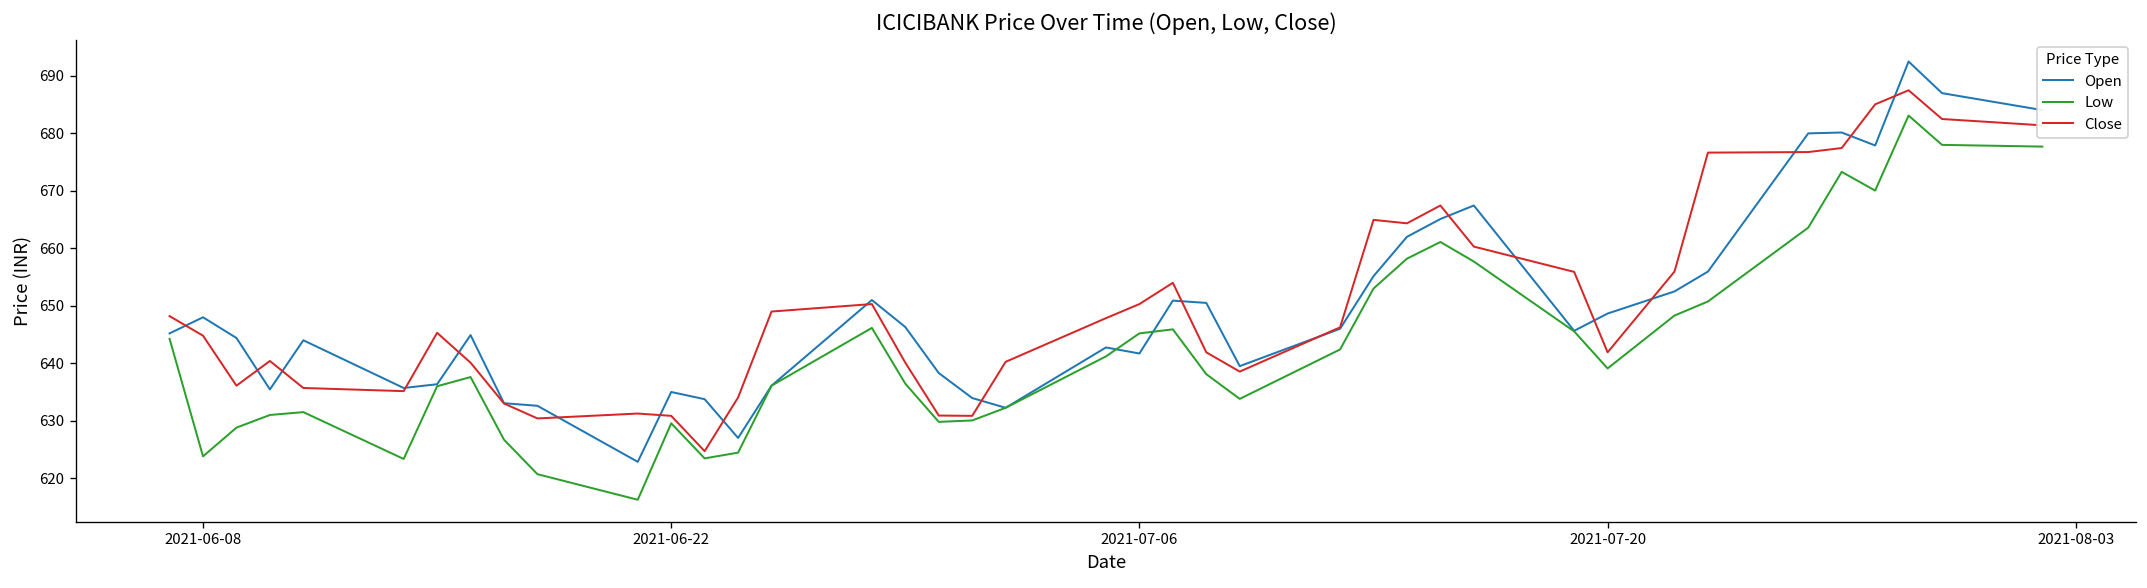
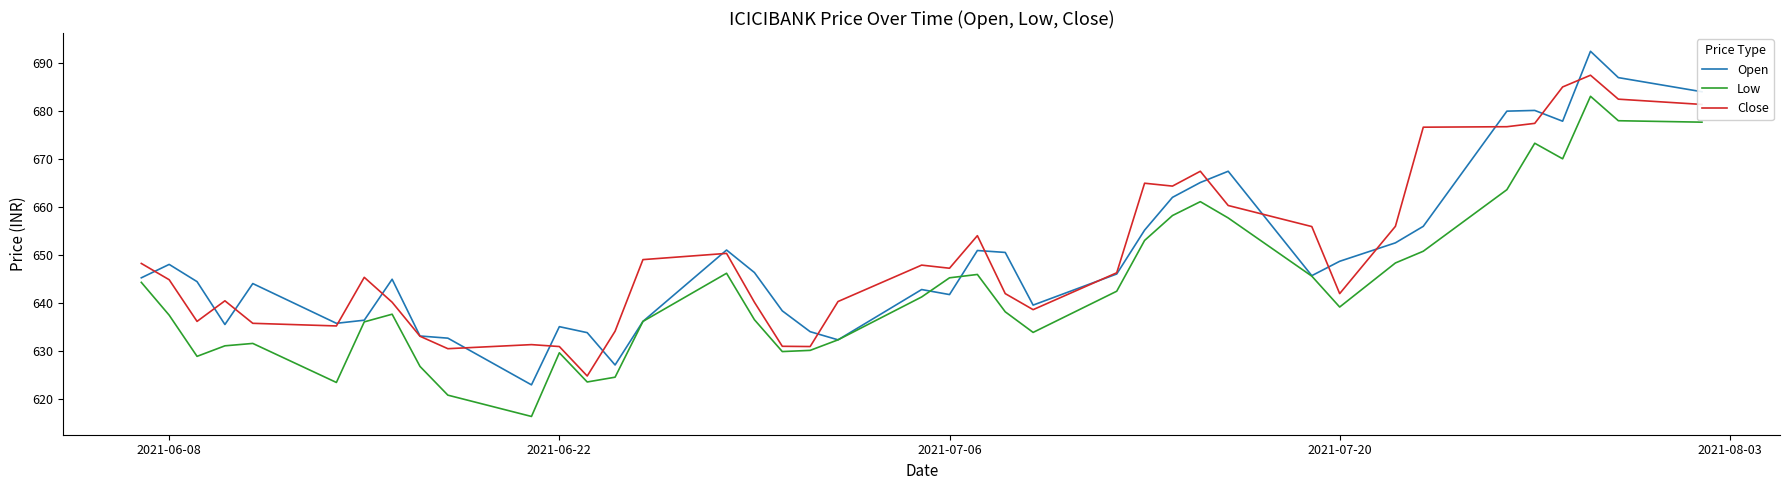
  {
    "Open": {
      "2021-06-08": 648,
      "2021-06-22": 635,
      "2021-07-06": 642,
      "2021-07-20": 649
    },
    "Low": {
-     "2021-06-08": 624,
+     "2021-06-08": 637,
      "2021-06-22": 630,
      "2021-07-06": 645,
      "2021-07-20": 639
    },
    "Close": {
      "2021-06-08": 645,
      "2021-06-22": 631,
-     "2021-07-06": 650,
+     "2021-07-06": 647,
      "2021-07-20": 642
    }
  }
